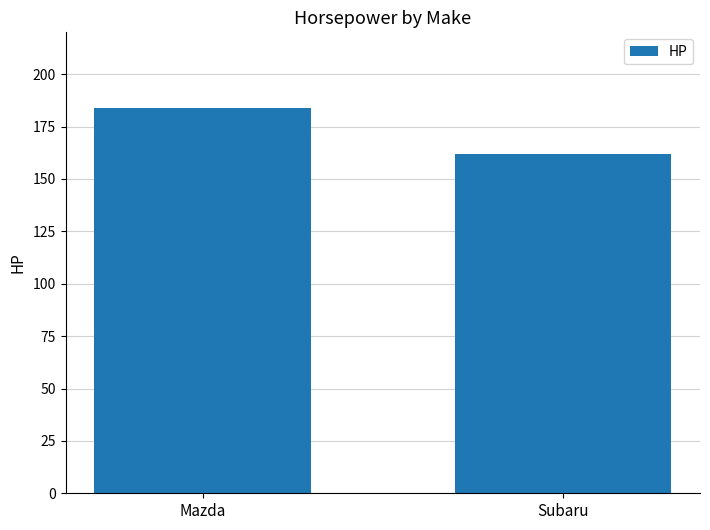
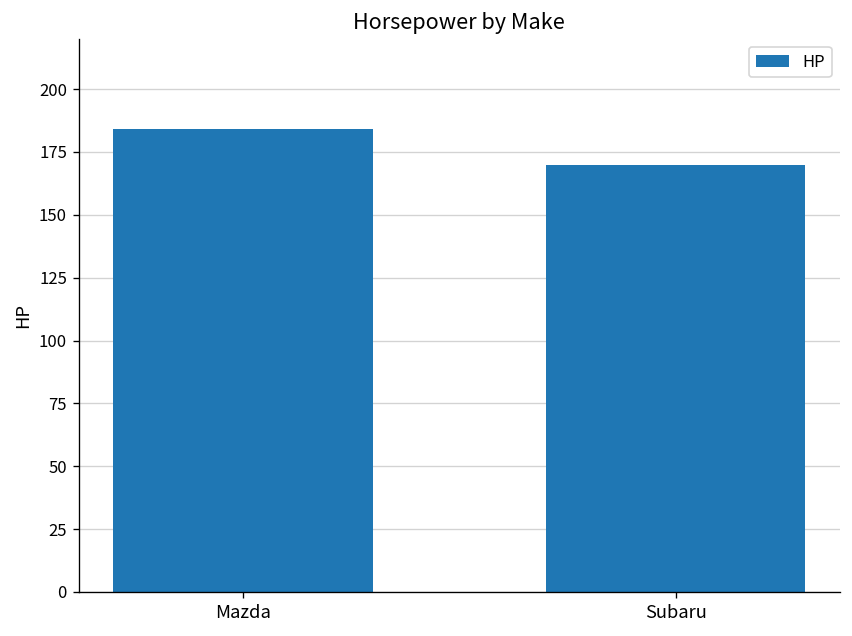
  {
    "Mazda": 184,
-   "Subaru": 162
+   "Subaru": 170
  }
